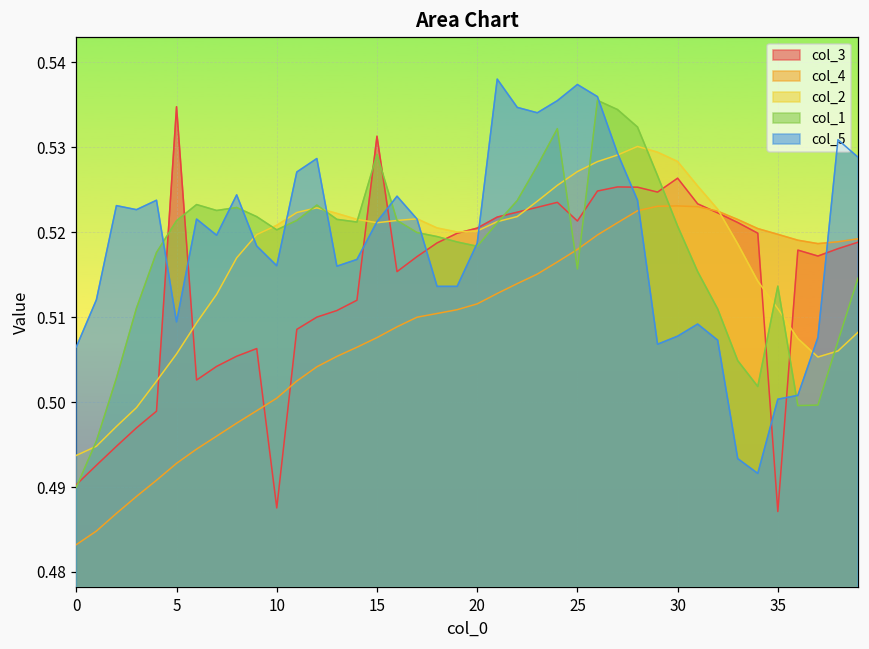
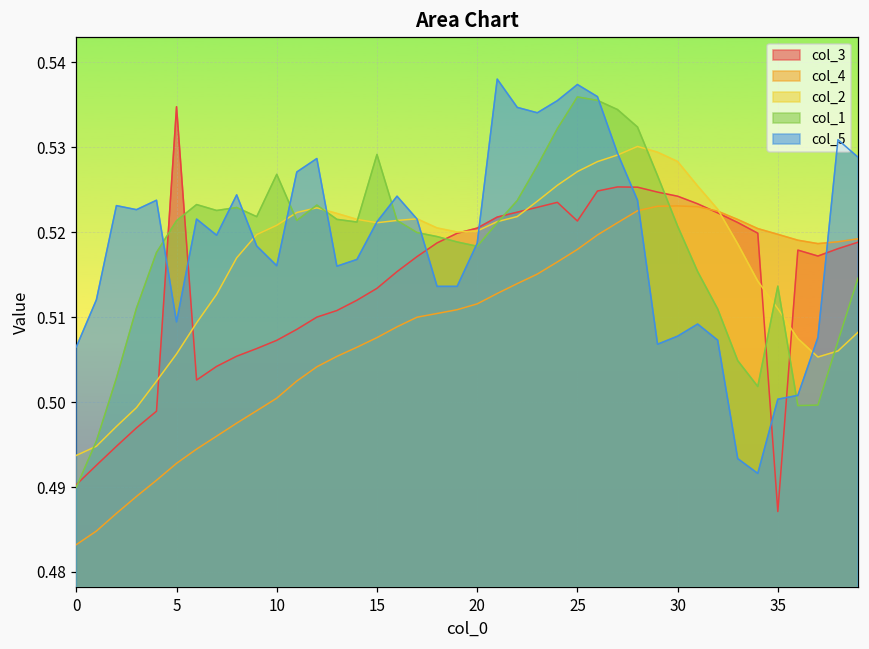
  {
    "col_3": {
      "5": 0.535,
-     "10": 0.488,
-     "15": 0.531,
+     "10": 0.507,
+     "15": 0.513,
      "25": 0.521,
-     "30": 0.526,
+     "30": 0.524,
      "35": 0.487
    },
    "col_1": {
      "5": 0.521,
-     "10": 0.520,
+     "10": 0.527,
      "15": 0.529,
      "20": 0.518,
-     "25": 0.516,
+     "25": 0.536,
      "30": 0.521,
      "35": 0.514
    },
    "col_5": {
      "0": 0.506,
      "5": 0.509,
      "10": 0.516,
      "20": 0.519,
      "25": 0.537,
      "30": 0.508,
      "35": 0.500
    }
  }
